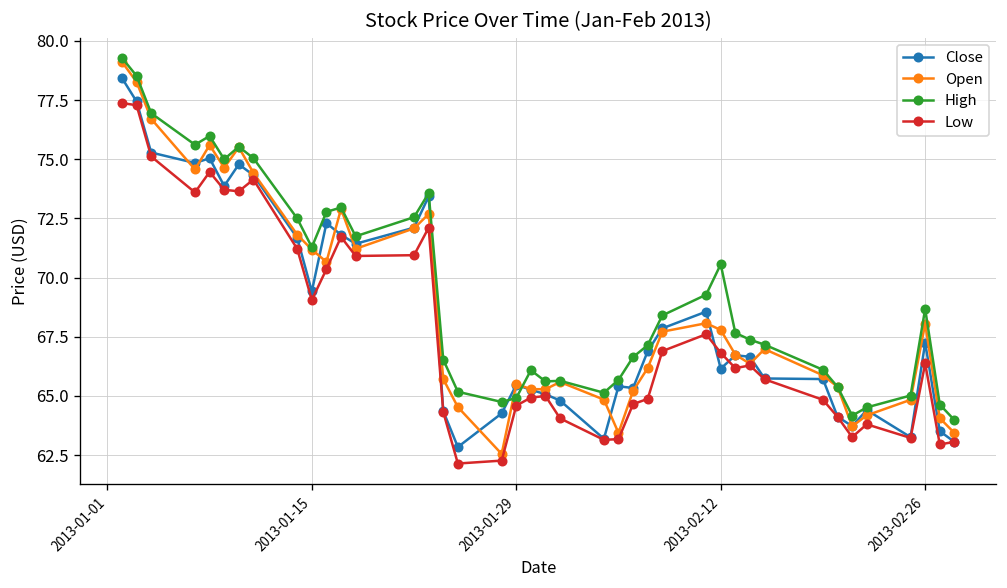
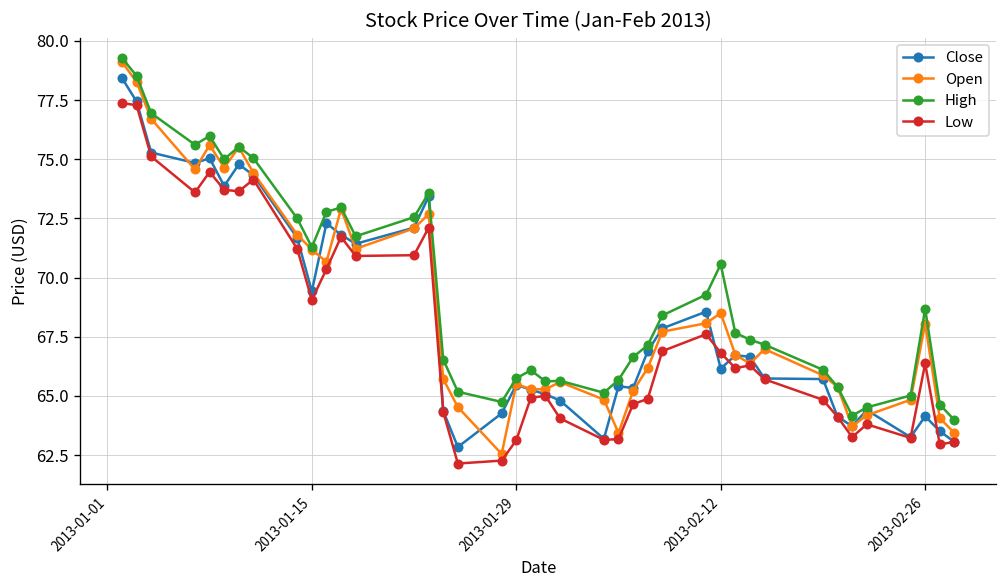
  {
    "Close": {
      "2013-01-15": 69.4,
      "2013-02-12": 66.2,
-     "2013-02-26": 67.2
+     "2013-02-26": 64.1
    },
    "Open": {
-     "2013-02-12": 67.8,
+     "2013-02-12": 68.5,
      "2013-02-26": 68.1
    },
    "High": {
-     "2013-01-29": 64.9,
+     "2013-01-29": 65.7,
      "2013-02-12": 70.6,
      "2013-02-26": 68.7
    },
    "Low": {
      "2013-01-15": 69.1,
-     "2013-01-29": 64.6,
+     "2013-01-29": 63.1,
      "2013-02-12": 66.8,
      "2013-02-26": 66.4
    }
  }
